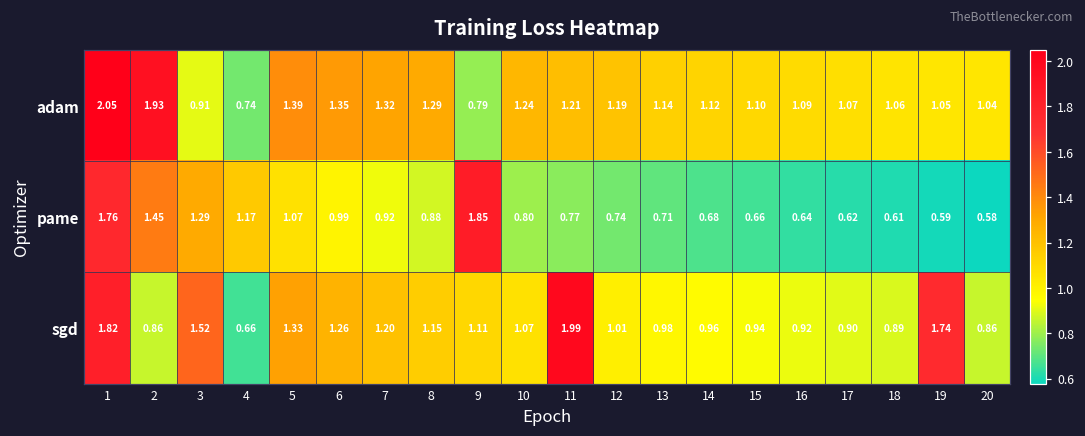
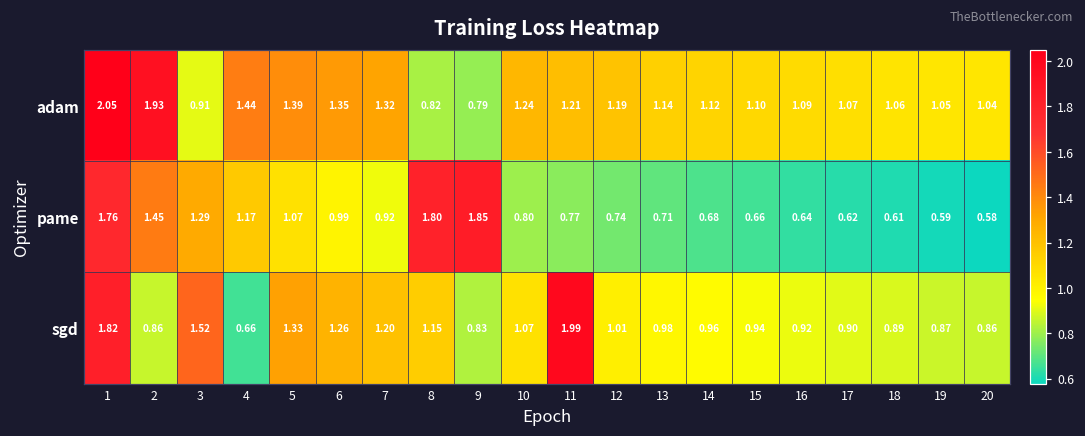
  {
    "adam": {
      "1": 2.05,
      "2": 1.93,
      "3": 0.91,
-     "4": 0.74,
+     "4": 1.44,
      "5": 1.39,
      "6": 1.35,
      "7": 1.32,
-     "8": 1.29,
+     "8": 0.82,
      "9": 0.79,
      "10": 1.24,
      "11": 1.21,
      "12": 1.19,
      "13": 1.14,
      "14": 1.12,
      "15": 1.10,
      "16": 1.09,
      "17": 1.07,
      "18": 1.06,
      "19": 1.05,
      "20": 1.04
    },
    "pame": {
      "1": 1.76,
      "2": 1.45,
      "3": 1.29,
      "4": 1.17,
      "5": 1.07,
      "6": 0.99,
      "7": 0.92,
-     "8": 0.88,
+     "8": 1.80,
      "9": 1.85,
      "10": 0.80,
      "11": 0.77,
      "12": 0.74,
      "13": 0.71,
      "14": 0.68,
      "15": 0.66,
      "16": 0.64,
      "17": 0.62,
      "18": 0.61,
      "19": 0.59,
      "20": 0.58
    },
    "sgd": {
      "1": 1.82,
      "2": 0.86,
      "3": 1.52,
      "4": 0.66,
      "5": 1.33,
      "6": 1.26,
      "7": 1.20,
      "8": 1.15,
-     "9": 1.11,
+     "9": 0.83,
      "10": 1.07,
      "11": 1.99,
      "12": 1.01,
      "13": 0.98,
      "14": 0.96,
      "15": 0.94,
      "16": 0.92,
      "17": 0.90,
      "18": 0.89,
-     "19": 1.74,
+     "19": 0.87,
      "20": 0.86
    }
  }
